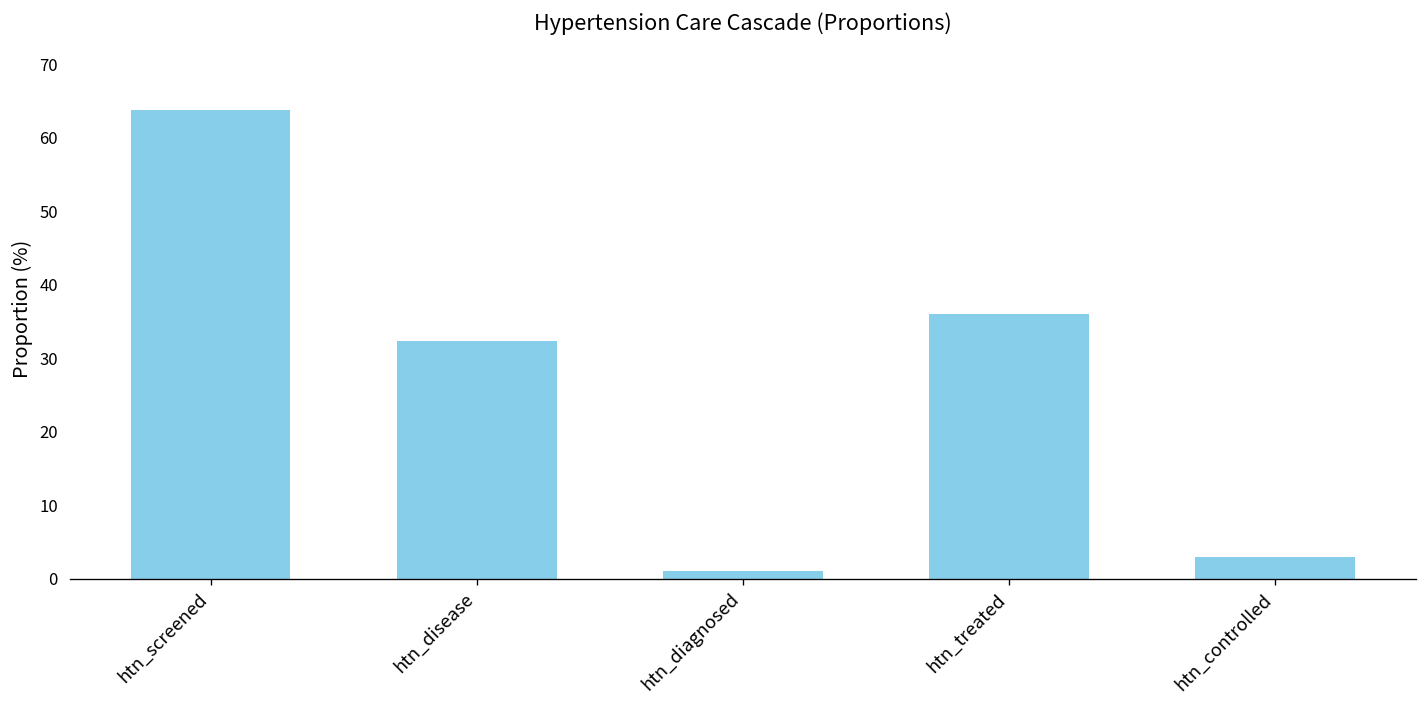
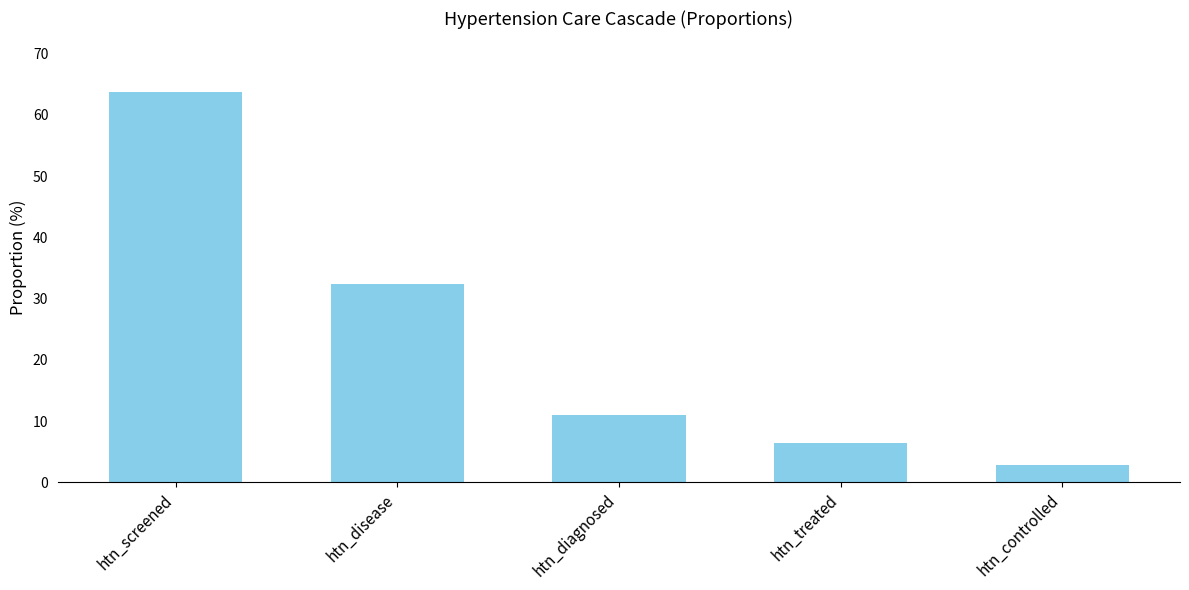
  {
    "htn_screened": 64,
    "htn_disease": 32,
-   "htn_diagnosed": 1,
-   "htn_treated": 36,
+   "htn_diagnosed": 11,
+   "htn_treated": 6,
    "htn_controlled": 3
  }
